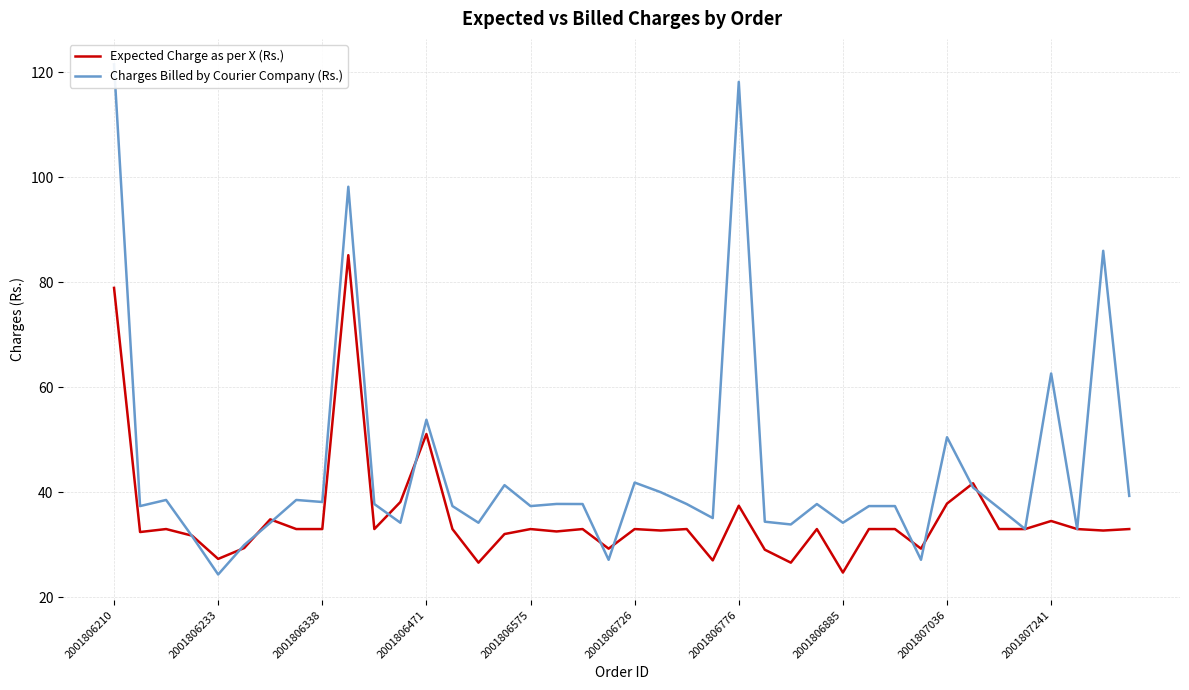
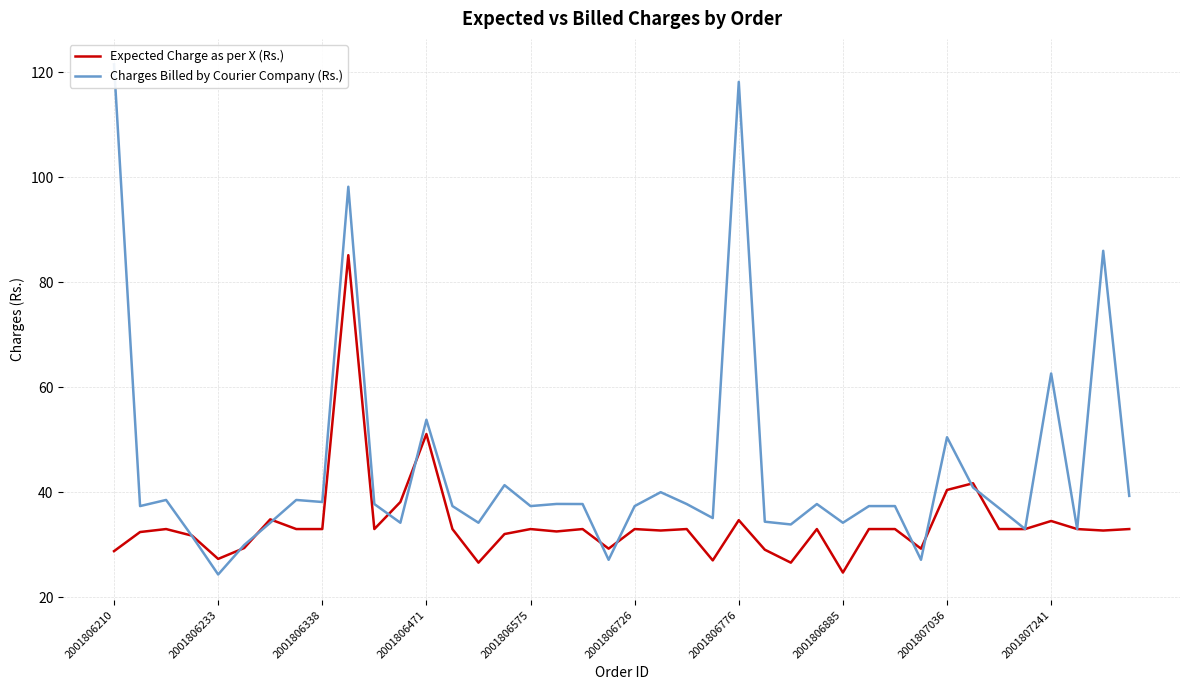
  {
    "Expected Charge as per X (Rs.)": {
-     "2001806210": 79,
+     "2001806210": 29,
      "2001806233": 27,
      "2001806338": 33,
      "2001806471": 51,
      "2001806575": 33,
      "2001806726": 33,
-     "2001806776": 37,
+     "2001806776": 35,
      "2001806885": 25,
-     "2001807036": 38,
+     "2001807036": 40,
      "2001807241": 35
    },
    "Charges Billed by Courier Company (Rs.)": {
      "2001806233": 24,
      "2001806338": 38,
      "2001806471": 54,
      "2001806575": 37,
-     "2001806726": 42,
+     "2001806726": 37,
      "2001806776": 118,
      "2001806885": 34,
      "2001807036": 50,
      "2001807241": 63
    }
  }
